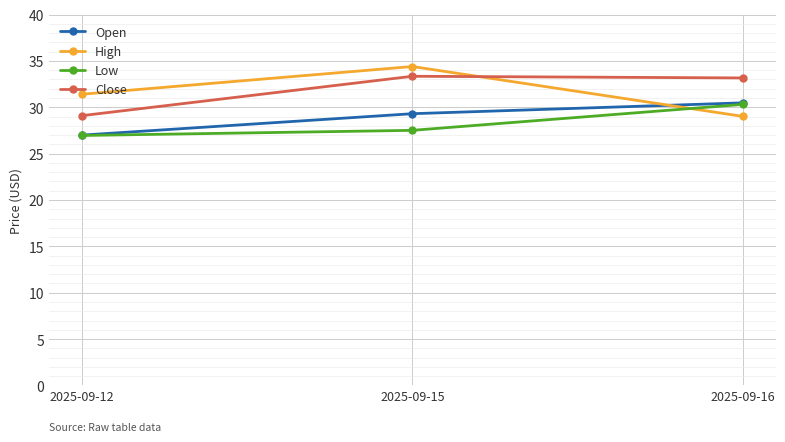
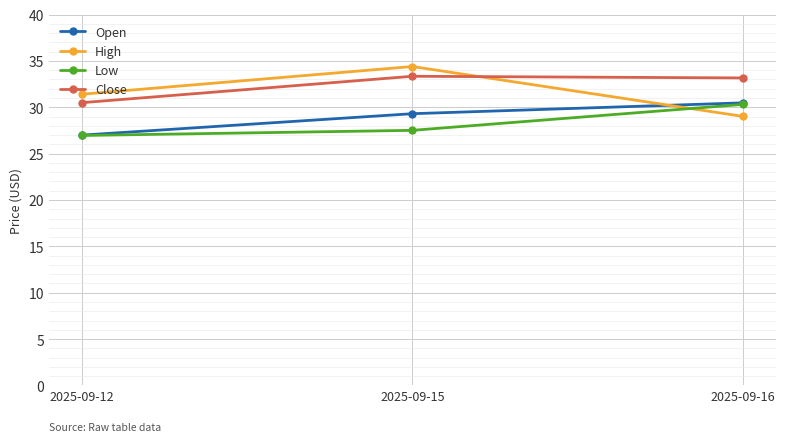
  {
    "Open": {
      "2025-09-15": 29
    },
    "High": {
      "2025-09-12": 31,
      "2025-09-15": 34,
      "2025-09-16": 29
    },
    "Low": {
      "2025-09-15": 28
    },
    "Close": {
-     "2025-09-12": 29,
+     "2025-09-12": 31,
      "2025-09-15": 33,
      "2025-09-16": 33
    }
  }
